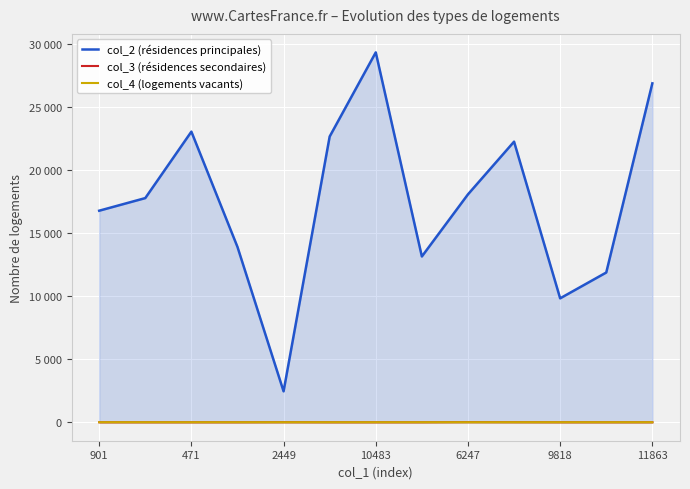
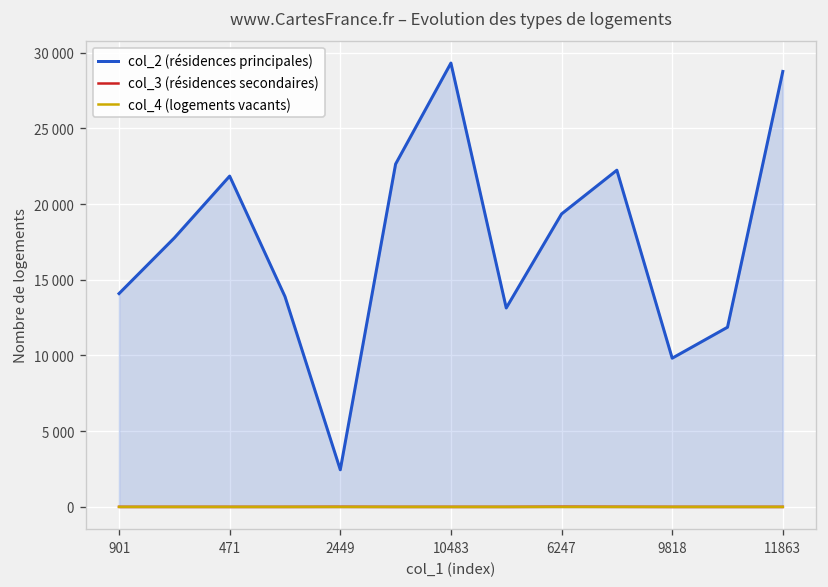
  {
    "col_2 (résidences principales)": {
-     "901": 16800,
-     "471": 23000,
+     "901": 14100,
+     "471": 21800,
      "2449": 2400,
      "10483": 29300,
-     "6247": 18100,
+     "6247": 19300,
      "9818": 9800,
-     "11863": 26900
+     "11863": 28800
    },
    "col_4 (logements vacants)": {
      "901": 0,
      "471": 0,
      "2449": 0,
      "10483": 0,
      "6247": 0,
      "9818": 0,
      "11863": 0
    }
  }
